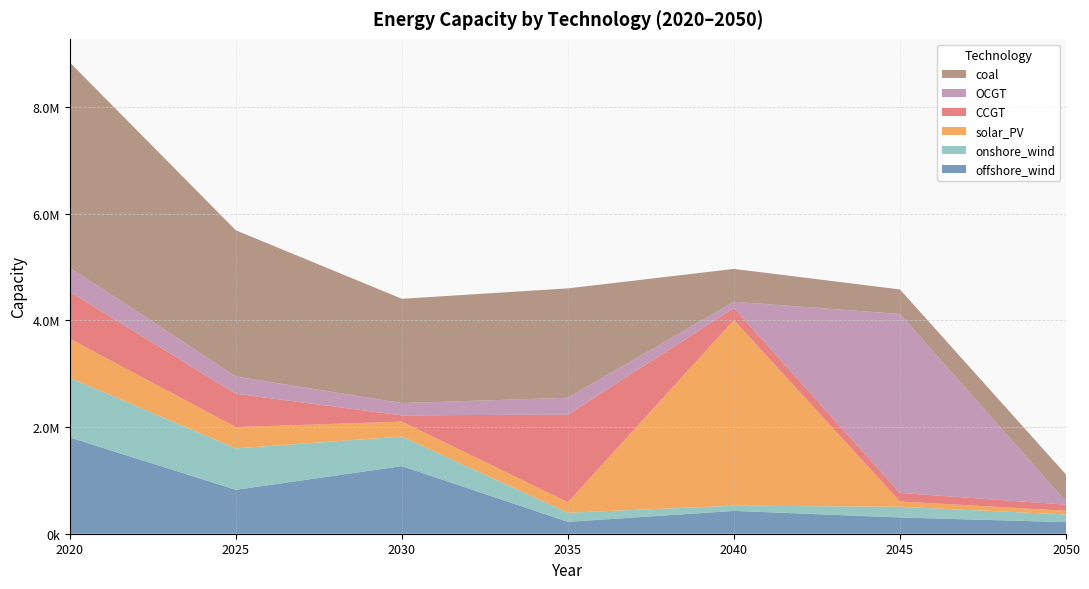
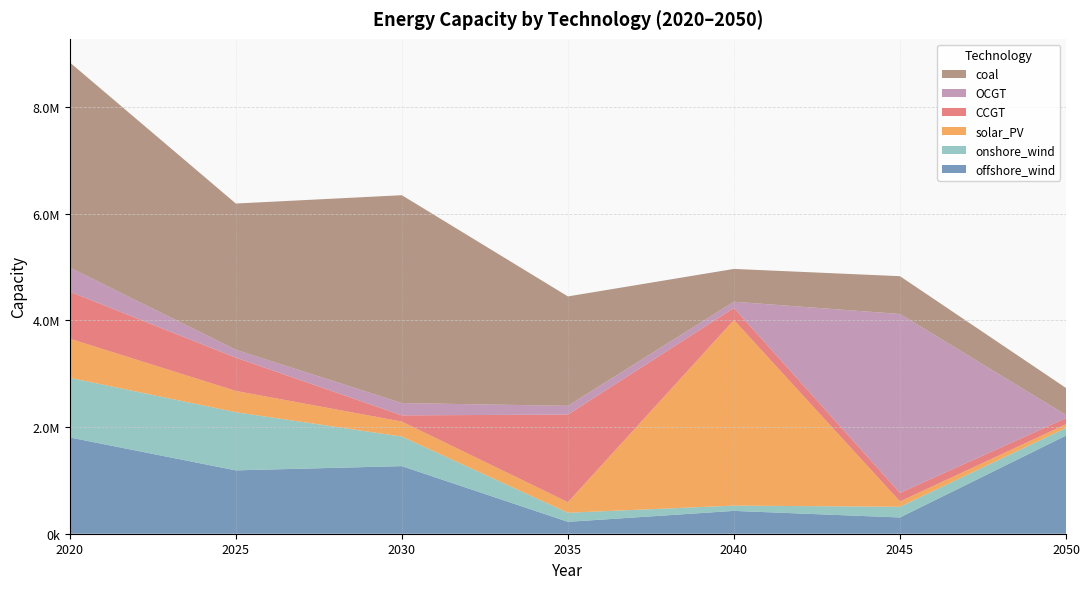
  {
    "offshore_wind": {
      "2020": 1800000,
-     "2025": 800000,
+     "2025": 1200000,
      "2030": 1300000,
      "2035": 200000,
      "2040": 400000,
      "2045": 300000,
-     "2050": 200000
+     "2050": 1800000
    },
    "onshore_wind": {
      "2020": 1100000,
-     "2025": 800000,
+     "2025": 1100000,
      "2030": 600000,
      "2035": 200000,
      "2040": 100000,
      "2045": 200000,
      "2050": 100000
    },
    "solar_PV": {
      "2020": 700000,
      "2025": 400000,
      "2030": 300000,
      "2035": 200000,
      "2040": 3500000,
      "2045": 100000,
      "2050": 100000
    },
    "CCGT": {
      "2020": 900000,
      "2025": 600000,
      "2030": 100000,
      "2035": 1600000,
      "2040": 200000,
      "2045": 200000,
      "2050": 100000
    },
    "OCGT": {
      "2020": 500000,
-     "2025": 300000,
+     "2025": 100000,
      "2030": 200000,
-     "2035": 300000,
+     "2035": 200000,
      "2040": 100000,
      "2045": 3400000,
      "2050": 100000
    },
    "coal": {
      "2020": 3800000,
      "2025": 2700000,
-     "2030": 2000000,
+     "2030": 3900000,
      "2035": 2100000,
      "2040": 600000,
-     "2045": 500000,
+     "2045": 700000,
      "2050": 500000
    }
  }
